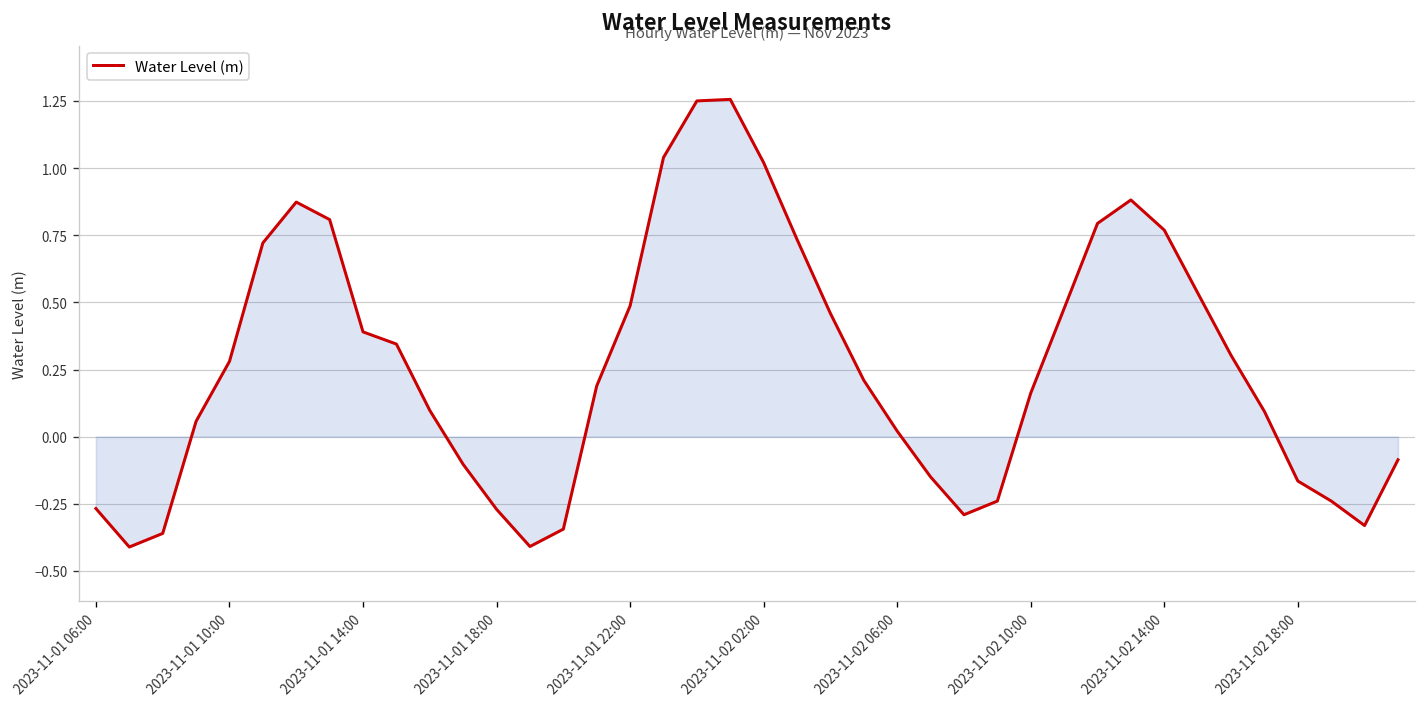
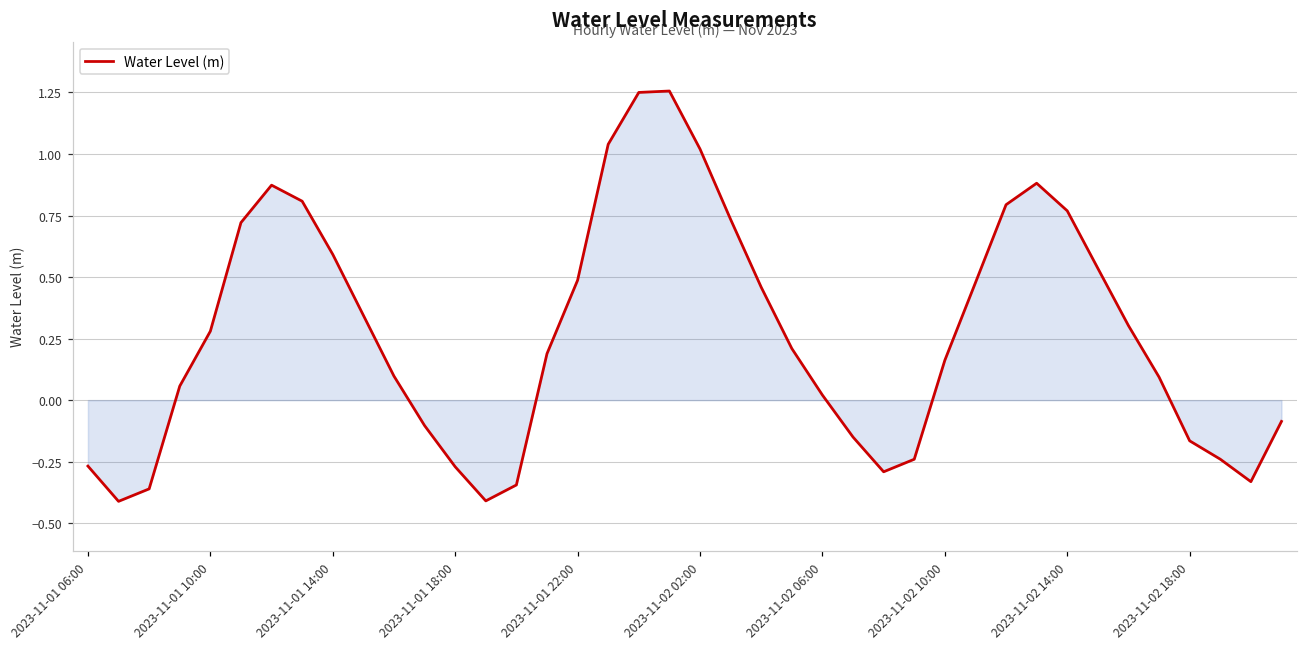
  {
    "Water Level (m)": {
      "2023-11-01 06:00": -0.27,
-     "2023-11-01 14:00": 0.39,
+     "2023-11-01 14:00": 0.59,
      "2023-11-01 18:00": -0.27,
      "2023-11-02 18:00": -0.17
    }
  }
